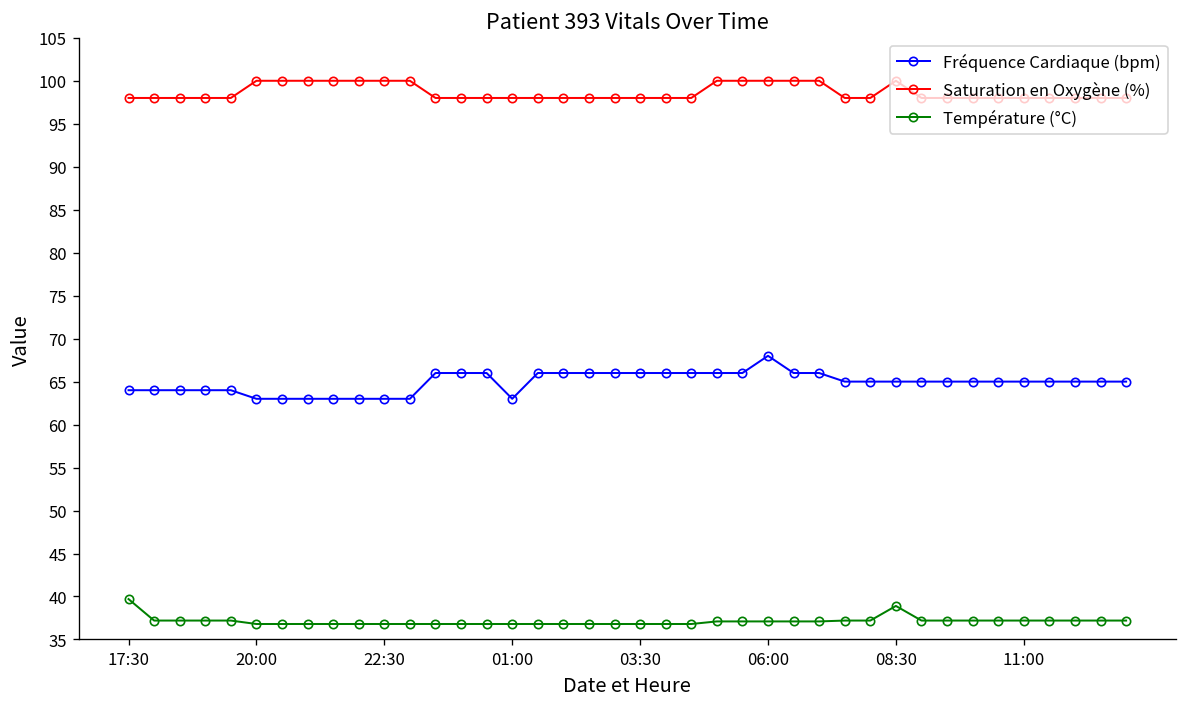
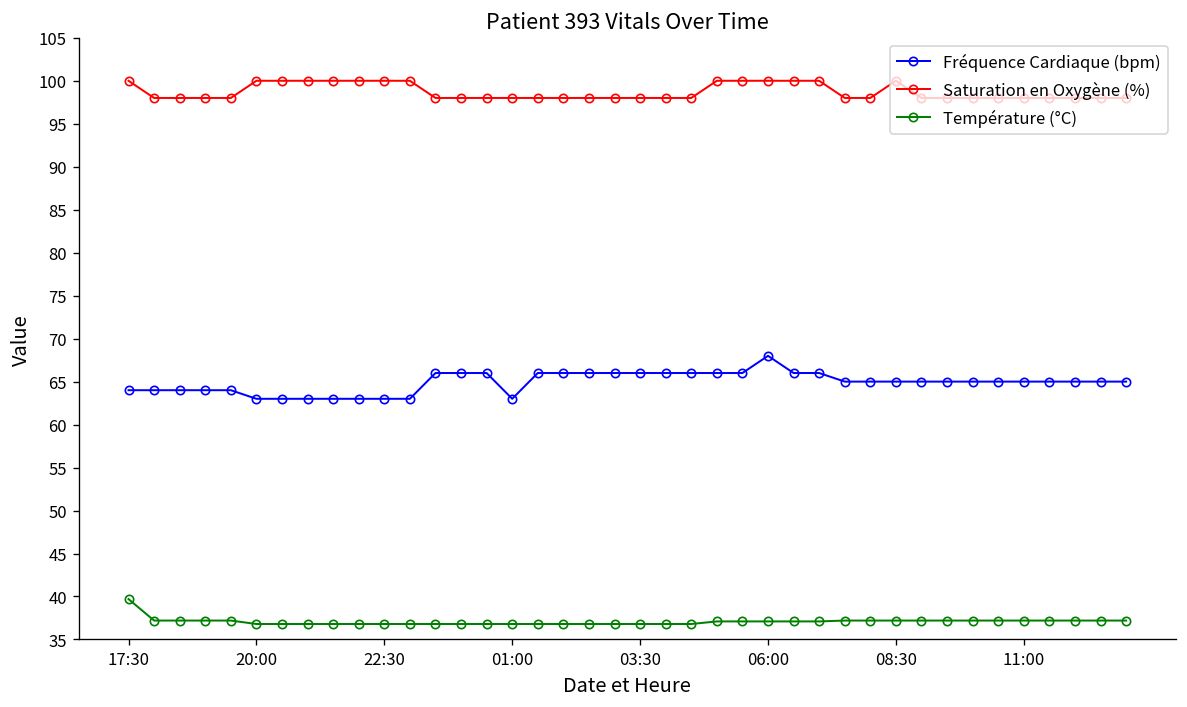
  {
    "Fréquence Cardiaque (bpm)": {
      "17:30": 64,
      "20:00": 63,
      "22:30": 63,
      "01:00": 63,
      "03:30": 66,
      "06:00": 68,
      "08:30": 65,
      "11:00": 65
    },
    "Saturation en Oxygène (%)": {
-     "17:30": 98,
+     "17:30": 100,
      "20:00": 100,
      "22:30": 100,
      "01:00": 98,
      "03:30": 98,
      "06:00": 100
    },
    "Température (°C)": {
      "17:30": 40,
      "20:00": 37,
      "22:30": 37,
      "01:00": 37,
      "03:30": 37,
      "06:00": 37,
-     "08:30": 39,
+     "08:30": 37,
      "11:00": 37
    }
  }
